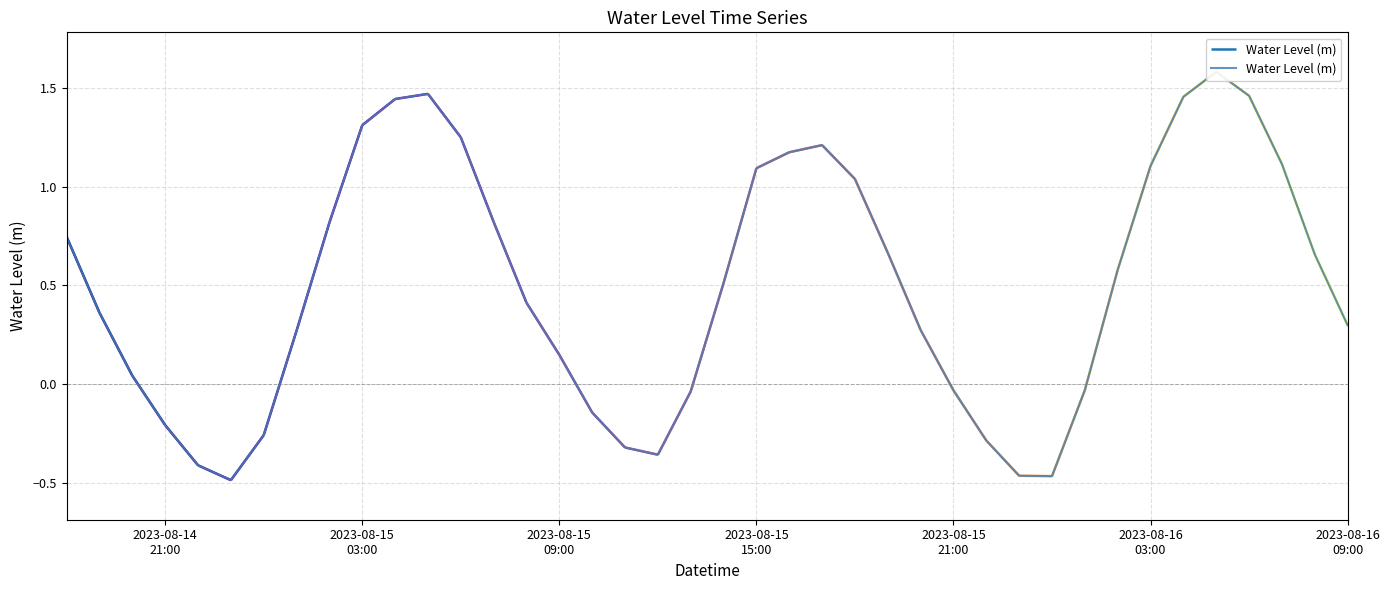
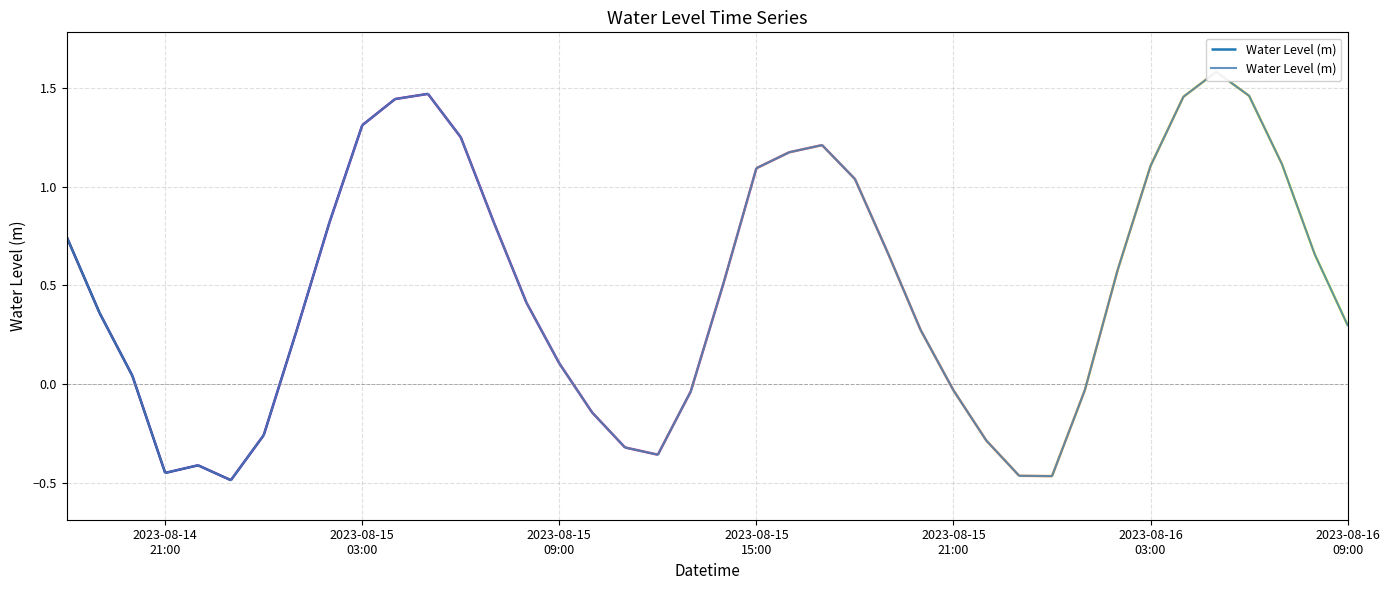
  {
-   "2023-08-14 21:00": -0.21,
+   "2023-08-14 21:00": -0.45,
    "2023-08-15 03:00": 1.31,
-   "2023-08-15 09:00": 0.15,
+   "2023-08-15 09:00": 0.11,
    "2023-08-15 15:00": 1.09,
    "2023-08-15 21:00": -0.03,
    "2023-08-16 03:00": 1.10,
    "2023-08-16 09:00": 0.30
  }
